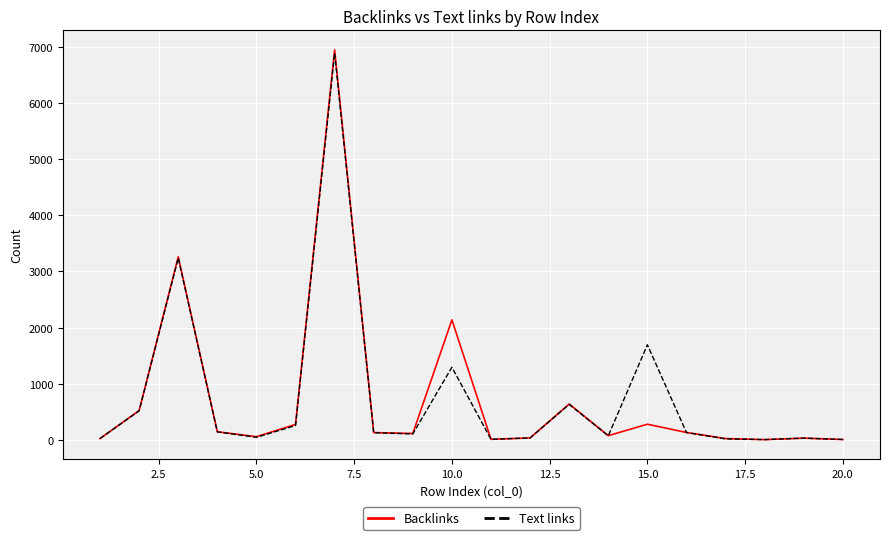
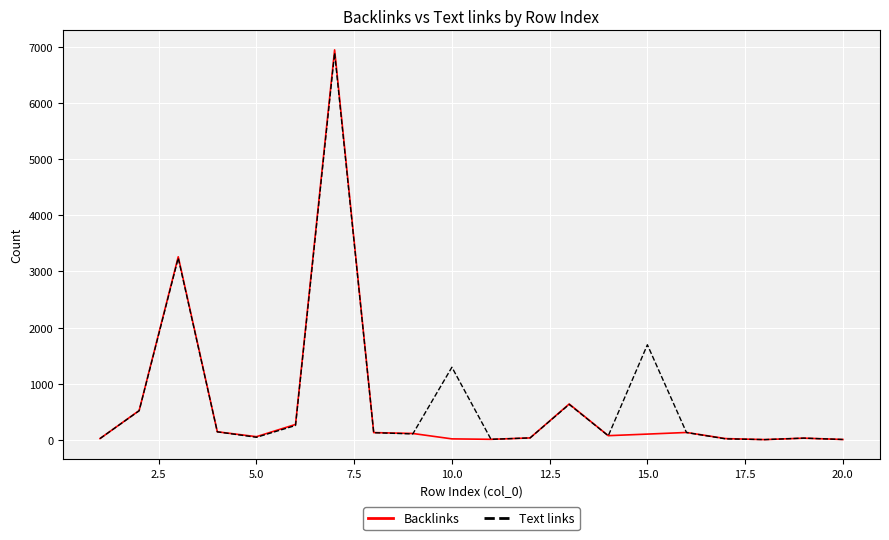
  {
    "Backlinks": {
-     "10.0": 2100,
-     "15.0": 300
+     "10.0": 0,
+     "15.0": 100
    },
    "Text links": {
      "10.0": 1300,
      "15.0": 1700
    }
  }
